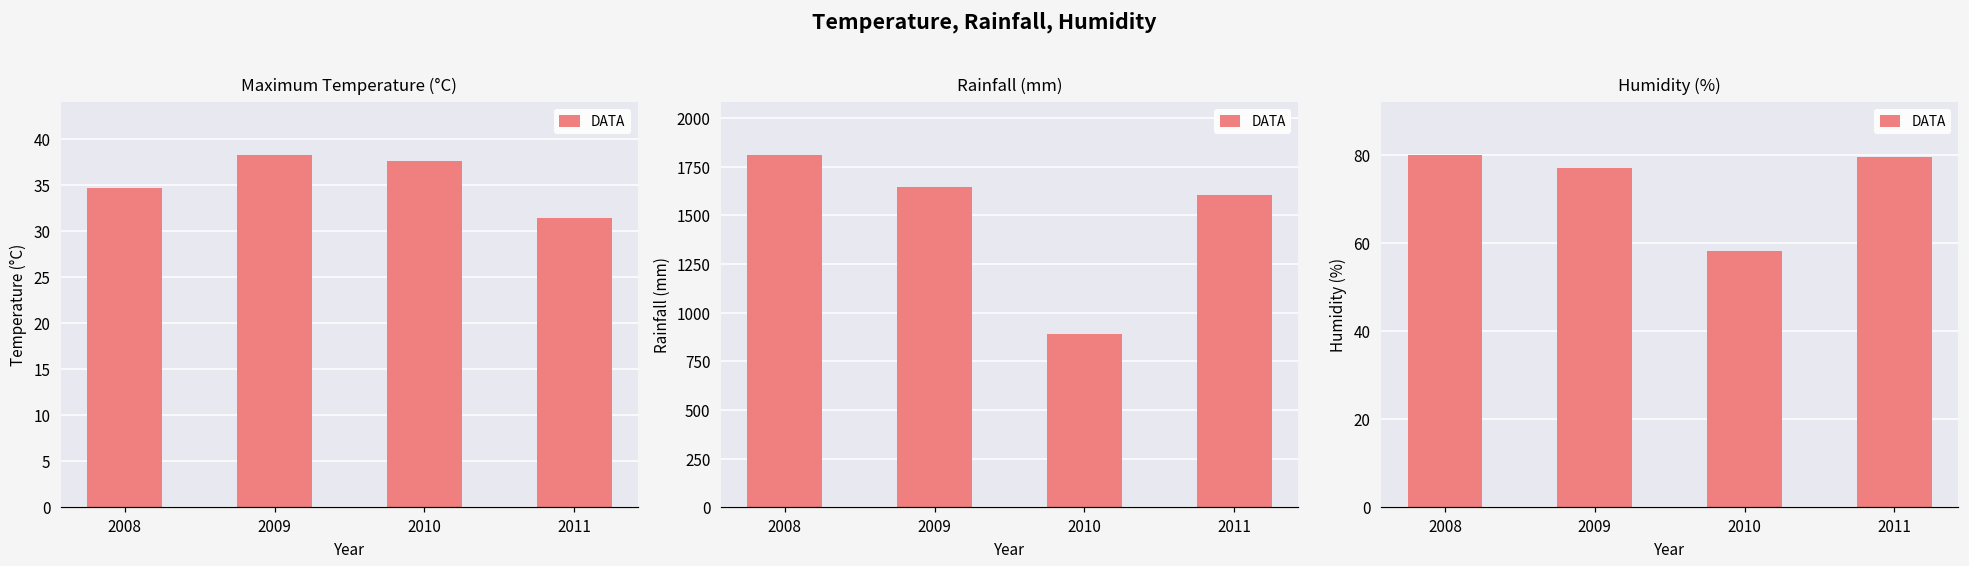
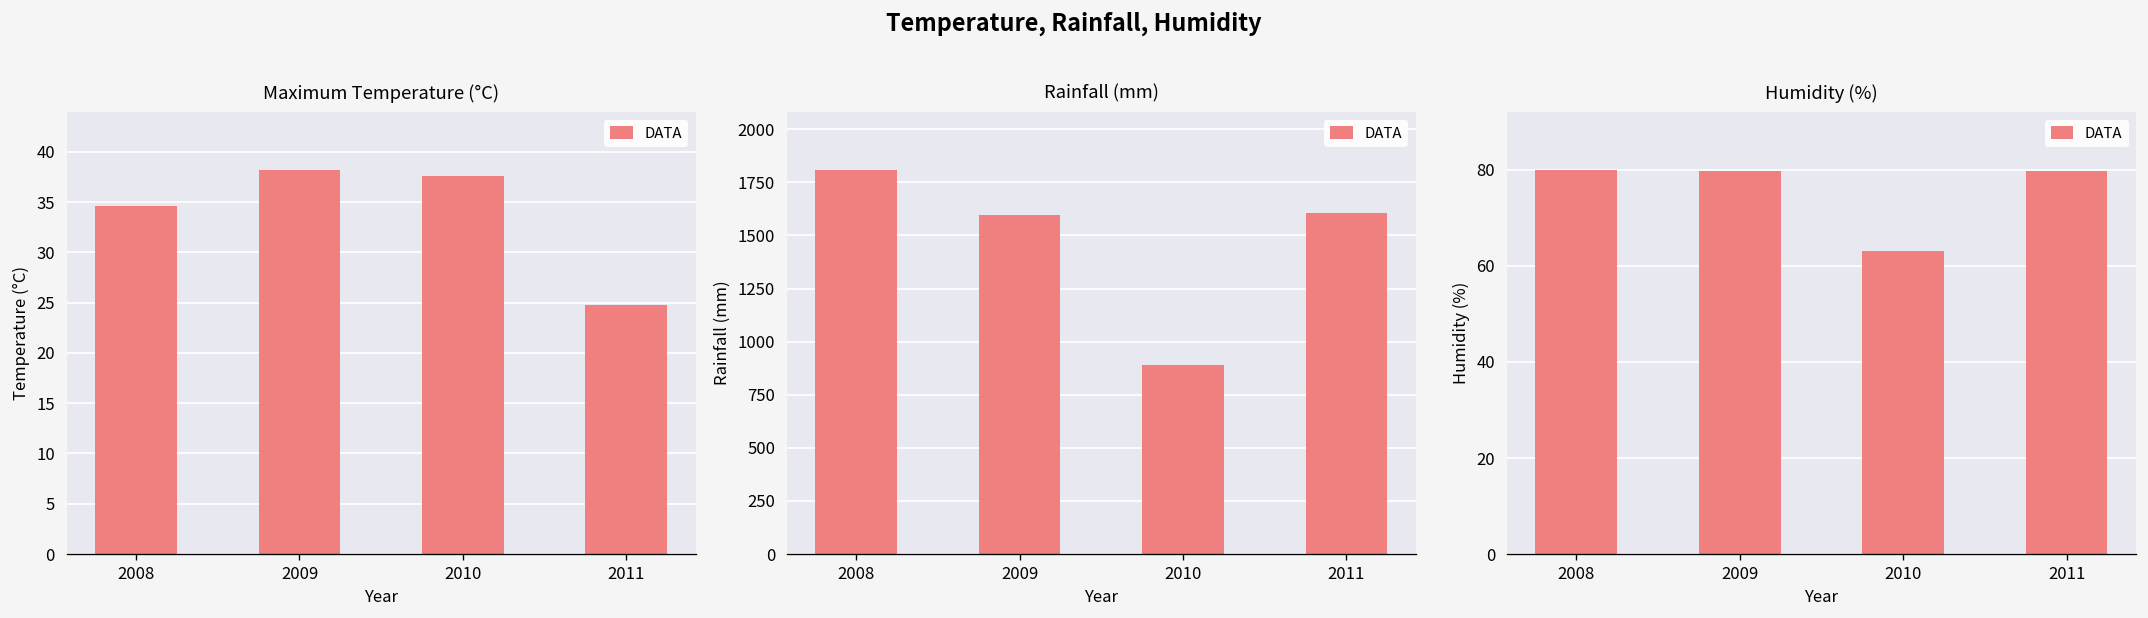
  {
    "Maximum Temperature (°C)": {
      "2008": 35,
      "2009": 38,
      "2010": 38,
-     "2011": 31
+     "2011": 25
    },
    "Rainfall (mm)": {
      "2008": 1810,
-     "2009": 1650,
+     "2009": 1600,
      "2010": 890,
      "2011": 1610
    },
    "Humidity (%)": {
      "2008": 80,
-     "2009": 77,
-     "2010": 58,
+     "2009": 80,
+     "2010": 63,
      "2011": 80
    }
  }
